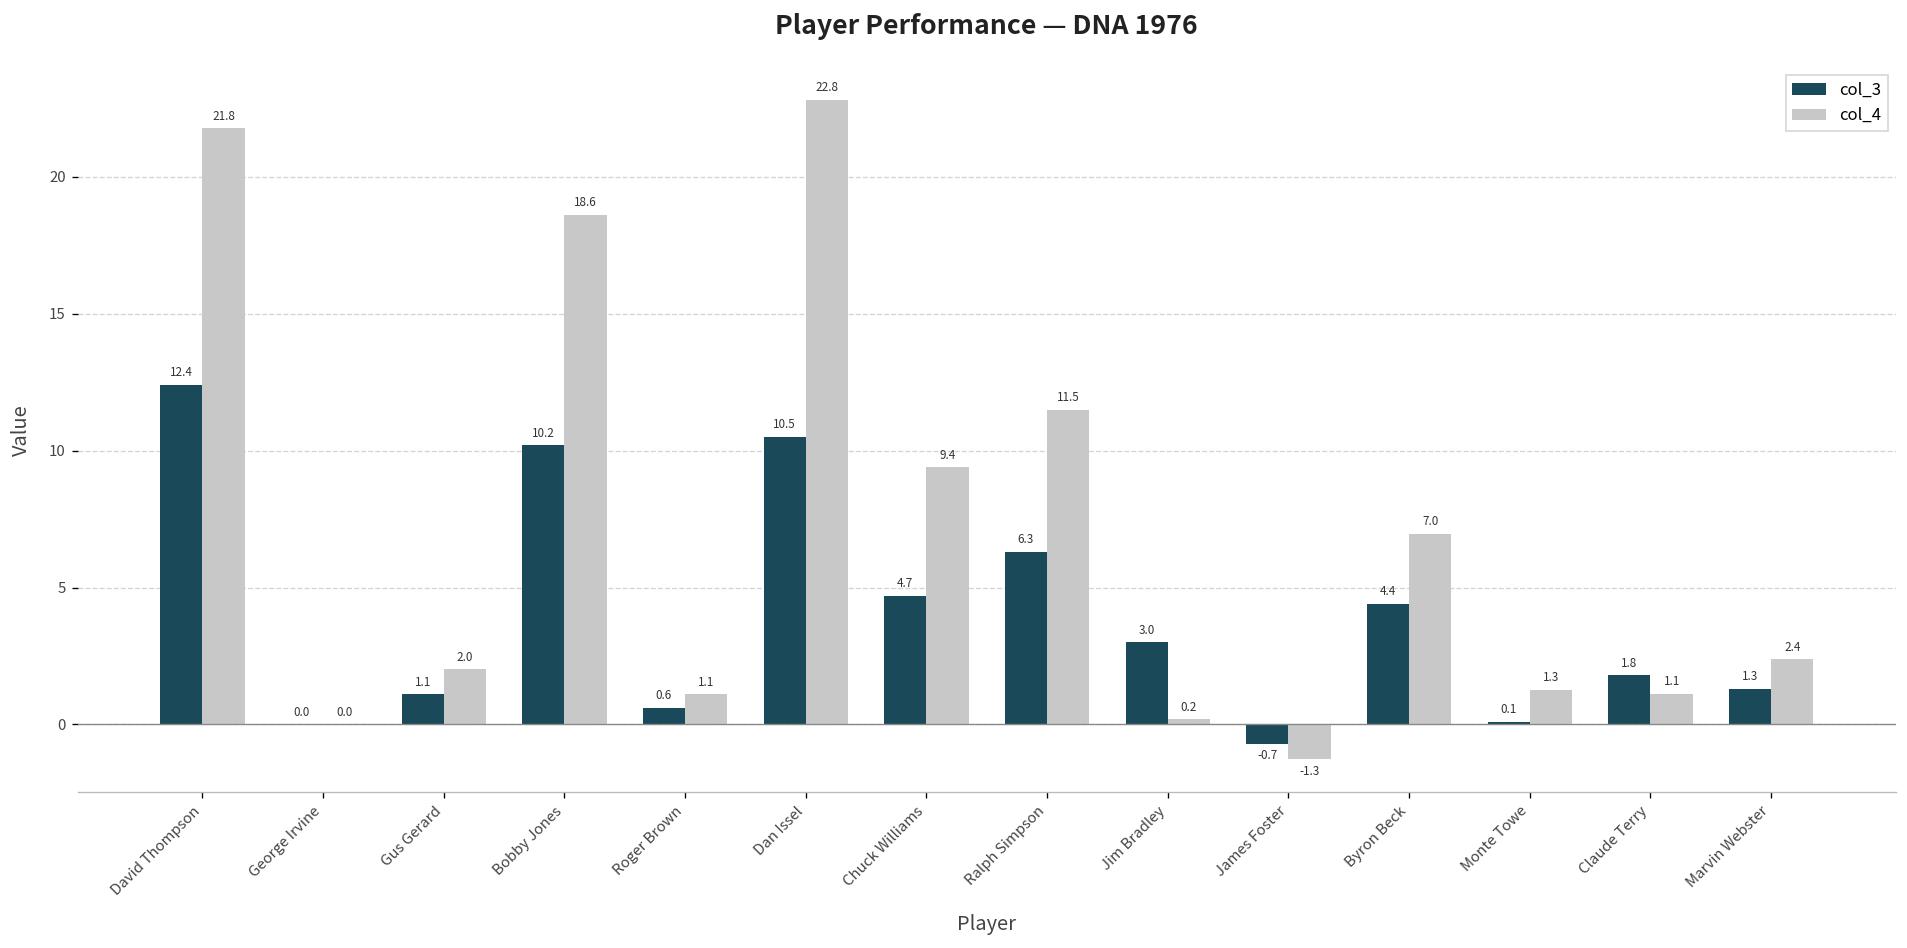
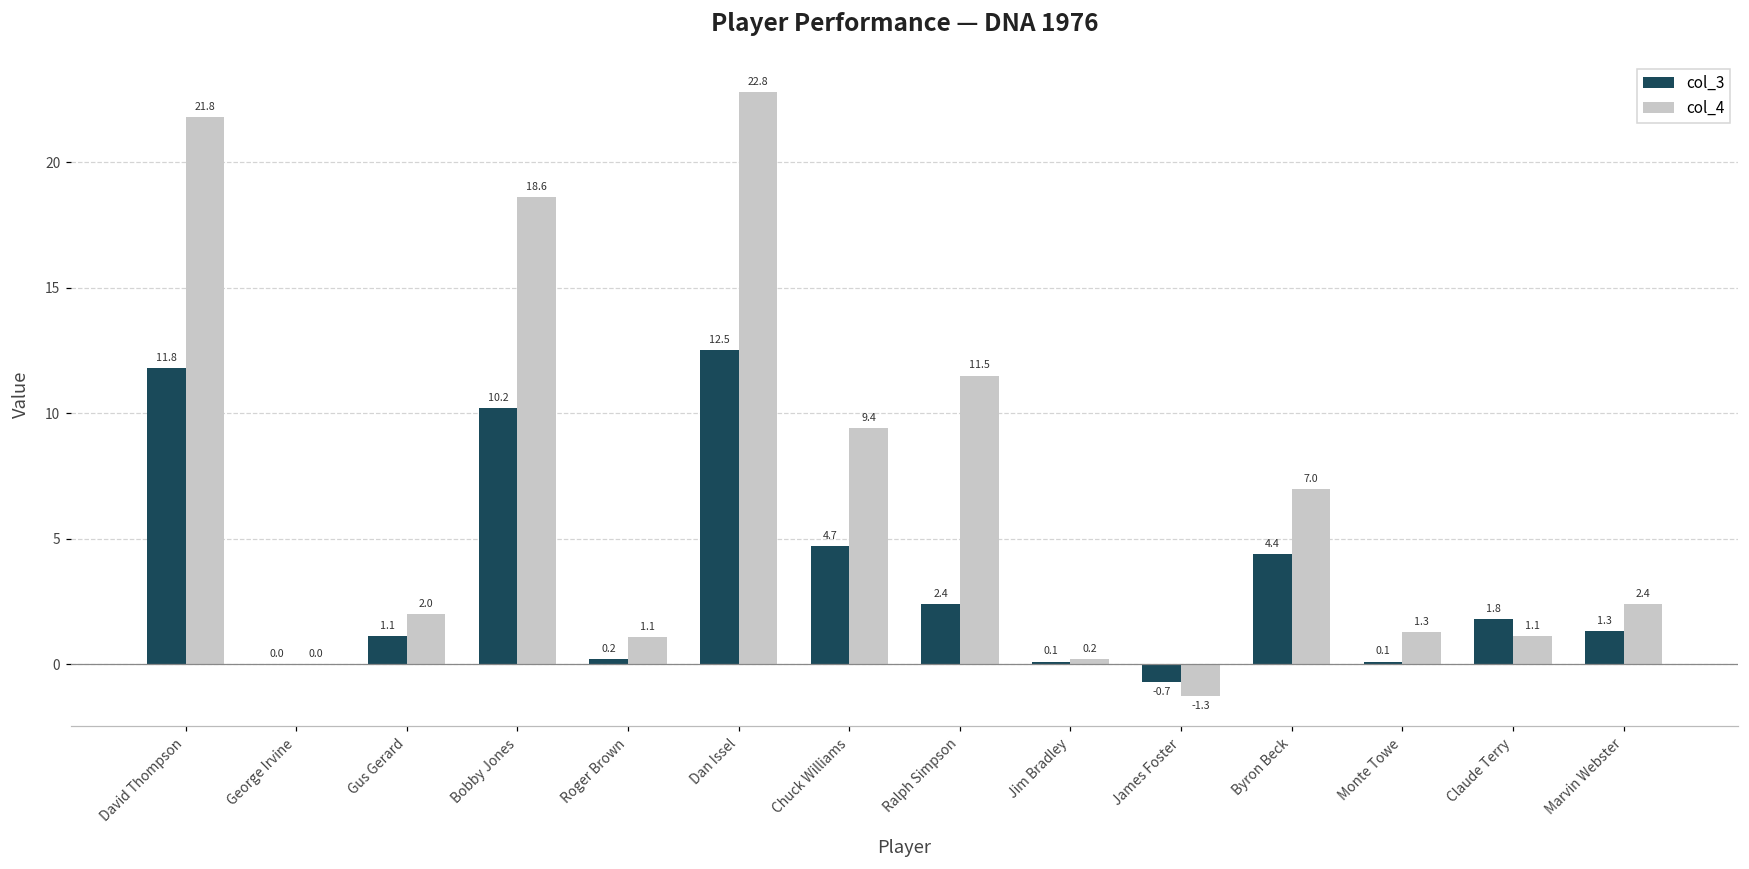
  {
    "col_3": {
-     "David Thompson": 12.4,
+     "David Thompson": 11.8,
      "George Irvine": 0.0,
      "Gus Gerard": 1.1,
      "Bobby Jones": 10.2,
-     "Roger Brown": 0.6,
-     "Dan Issel": 10.5,
+     "Roger Brown": 0.2,
+     "Dan Issel": 12.5,
      "Chuck Williams": 4.7,
-     "Ralph Simpson": 6.3,
-     "Jim Bradley": 3.0,
+     "Ralph Simpson": 2.4,
+     "Jim Bradley": 0.1,
      "James Foster": -0.7,
      "Byron Beck": 4.4,
      "Monte Towe": 0.1,
      "Claude Terry": 1.8,
      "Marvin Webster": 1.3
    },
    "col_4": {
      "David Thompson": 21.8,
      "George Irvine": 0.0,
      "Gus Gerard": 2.0,
      "Bobby Jones": 18.6,
      "Roger Brown": 1.1,
      "Dan Issel": 22.8,
      "Chuck Williams": 9.4,
      "Ralph Simpson": 11.5,
      "Jim Bradley": 0.2,
      "James Foster": -1.3,
      "Byron Beck": 7.0,
      "Monte Towe": 1.3,
      "Claude Terry": 1.1,
      "Marvin Webster": 2.4
    }
  }
